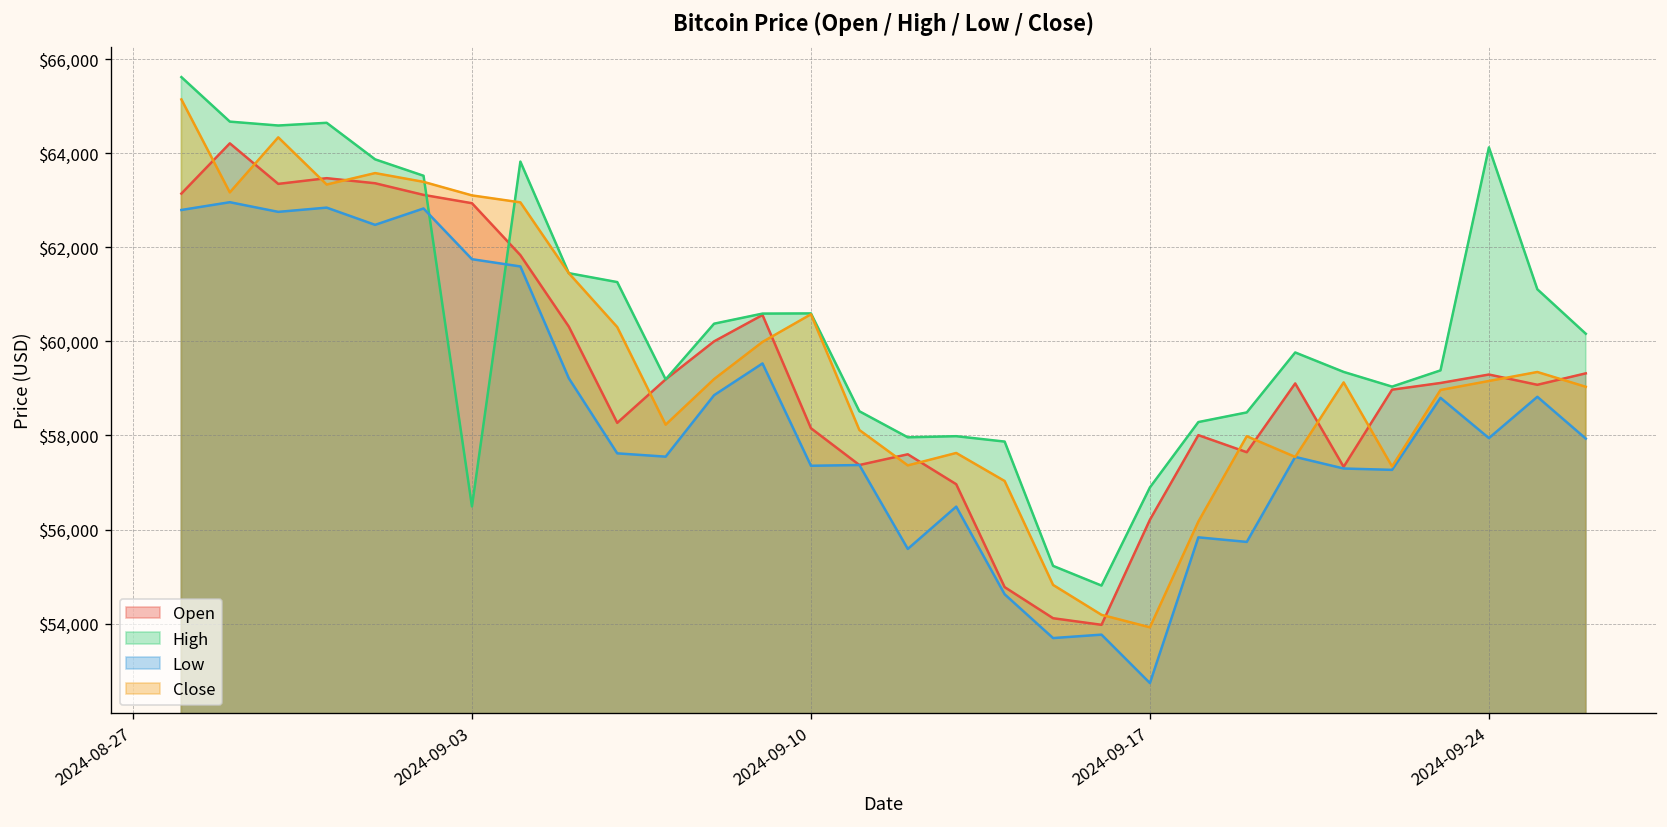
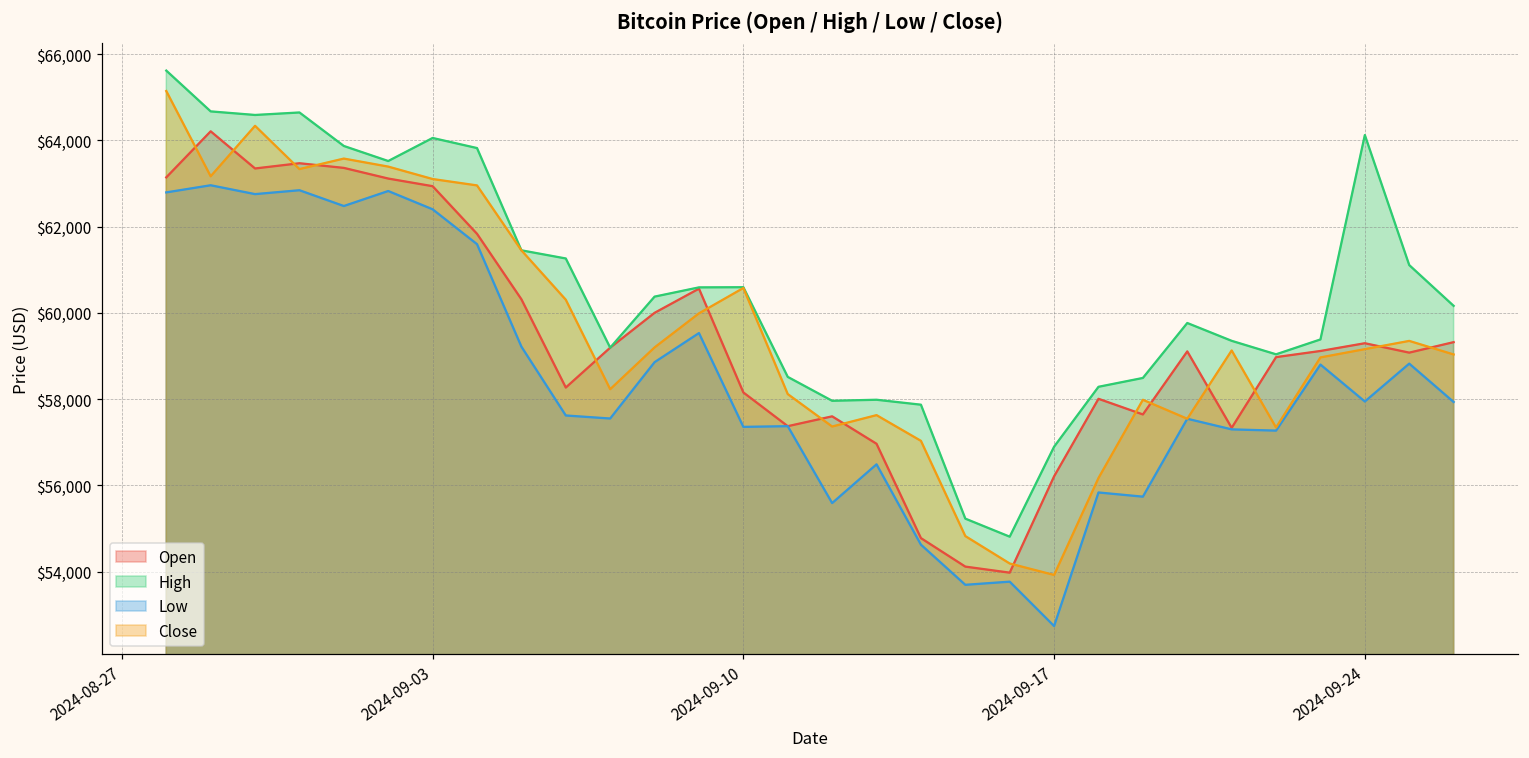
  {
    "High": {
-     "2024-09-03": "$56,500",
+     "2024-09-03": "$64,100",
      "2024-09-17": "$56,900",
      "2024-09-24": "$64,100"
    },
    "Low": {
-     "2024-09-03": "$61,700",
+     "2024-09-03": "$62,400",
      "2024-09-10": "$57,400",
      "2024-09-17": "$52,700",
      "2024-09-24": "$57,900"
    }
  }
